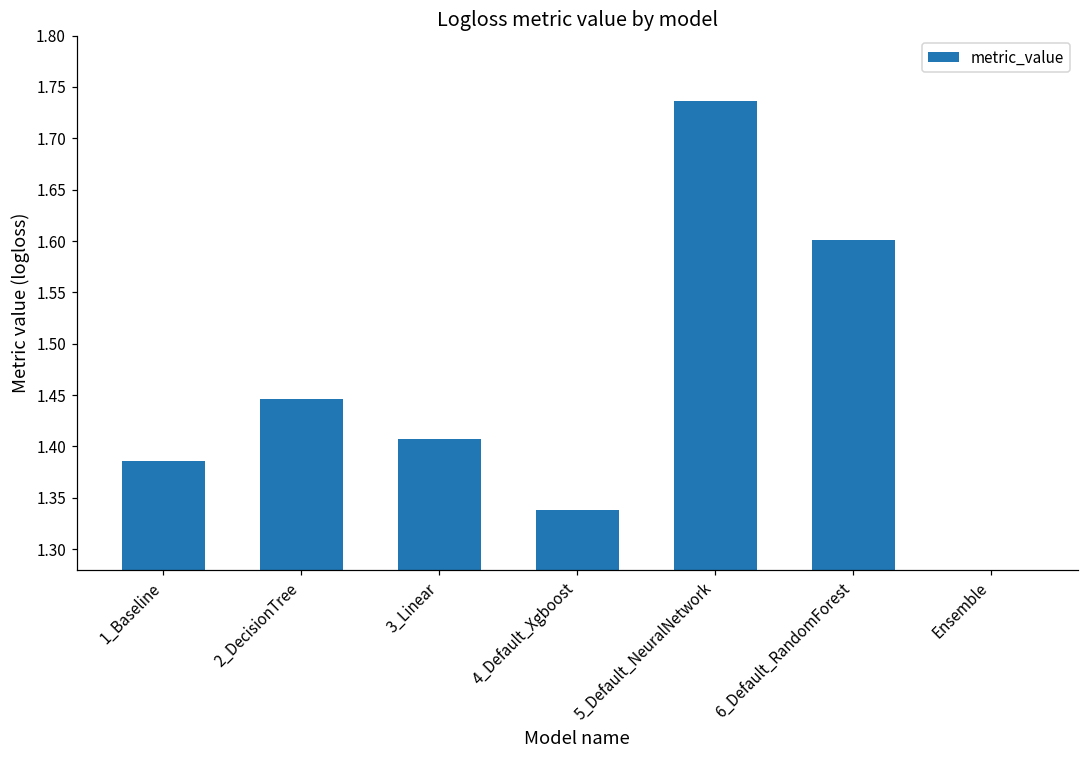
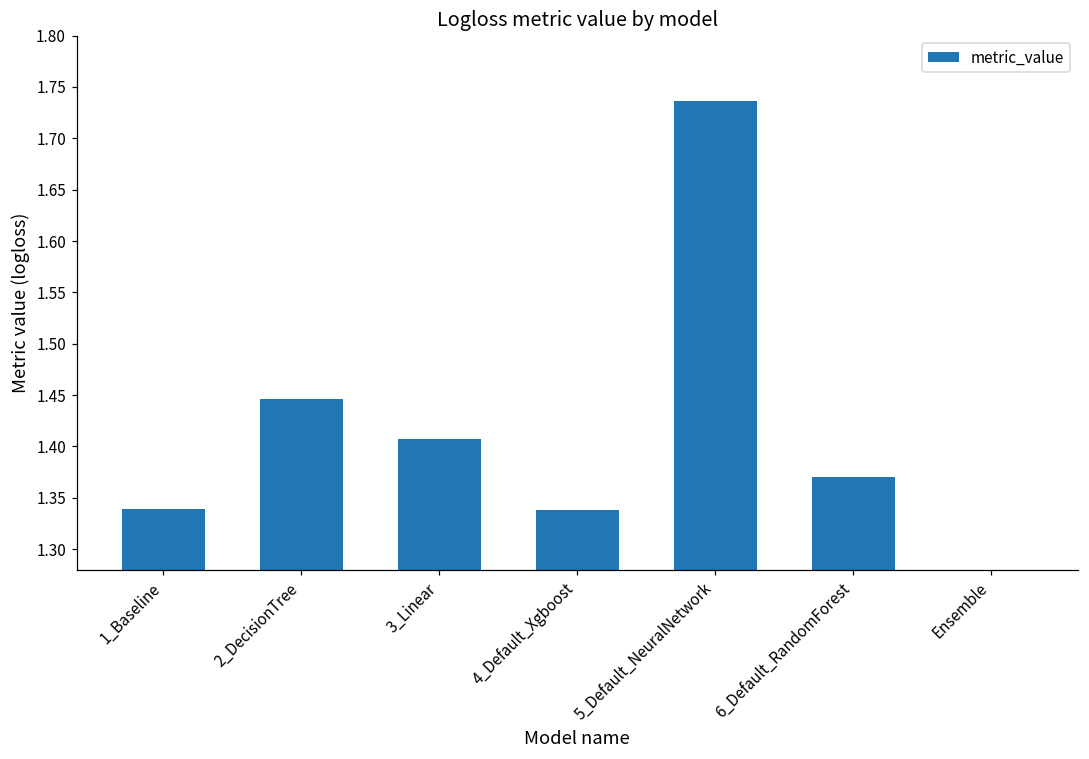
  {
-   "1_Baseline": 1.39,
+   "1_Baseline": 1.34,
    "2_DecisionTree": 1.45,
    "3_Linear": 1.41,
    "4_Default_Xgboost": 1.34,
    "5_Default_NeuralNetwork": 1.74,
-   "6_Default_RandomForest": 1.60
+   "6_Default_RandomForest": 1.37
  }
